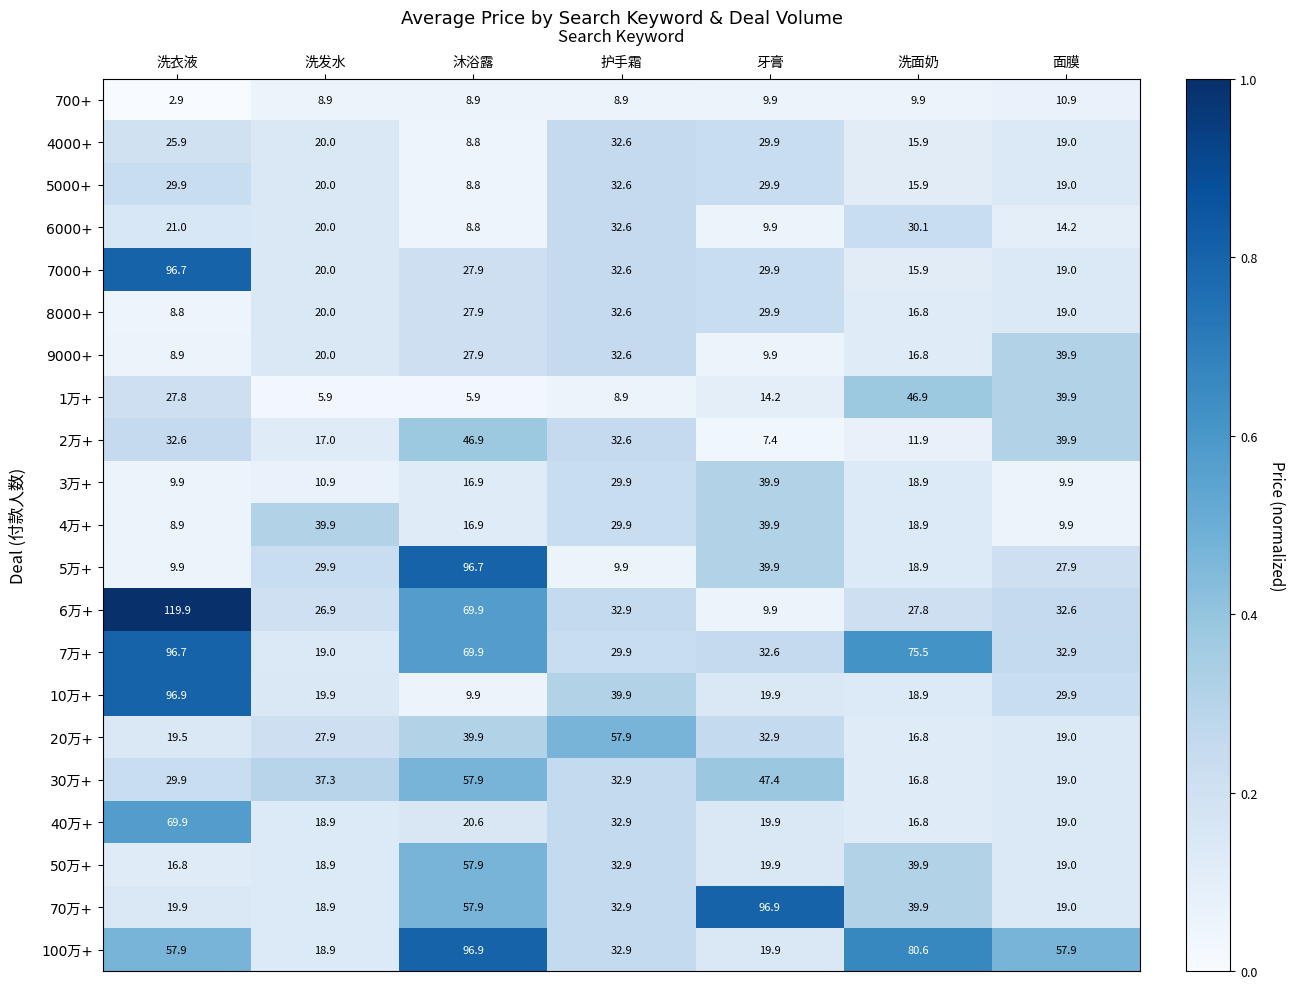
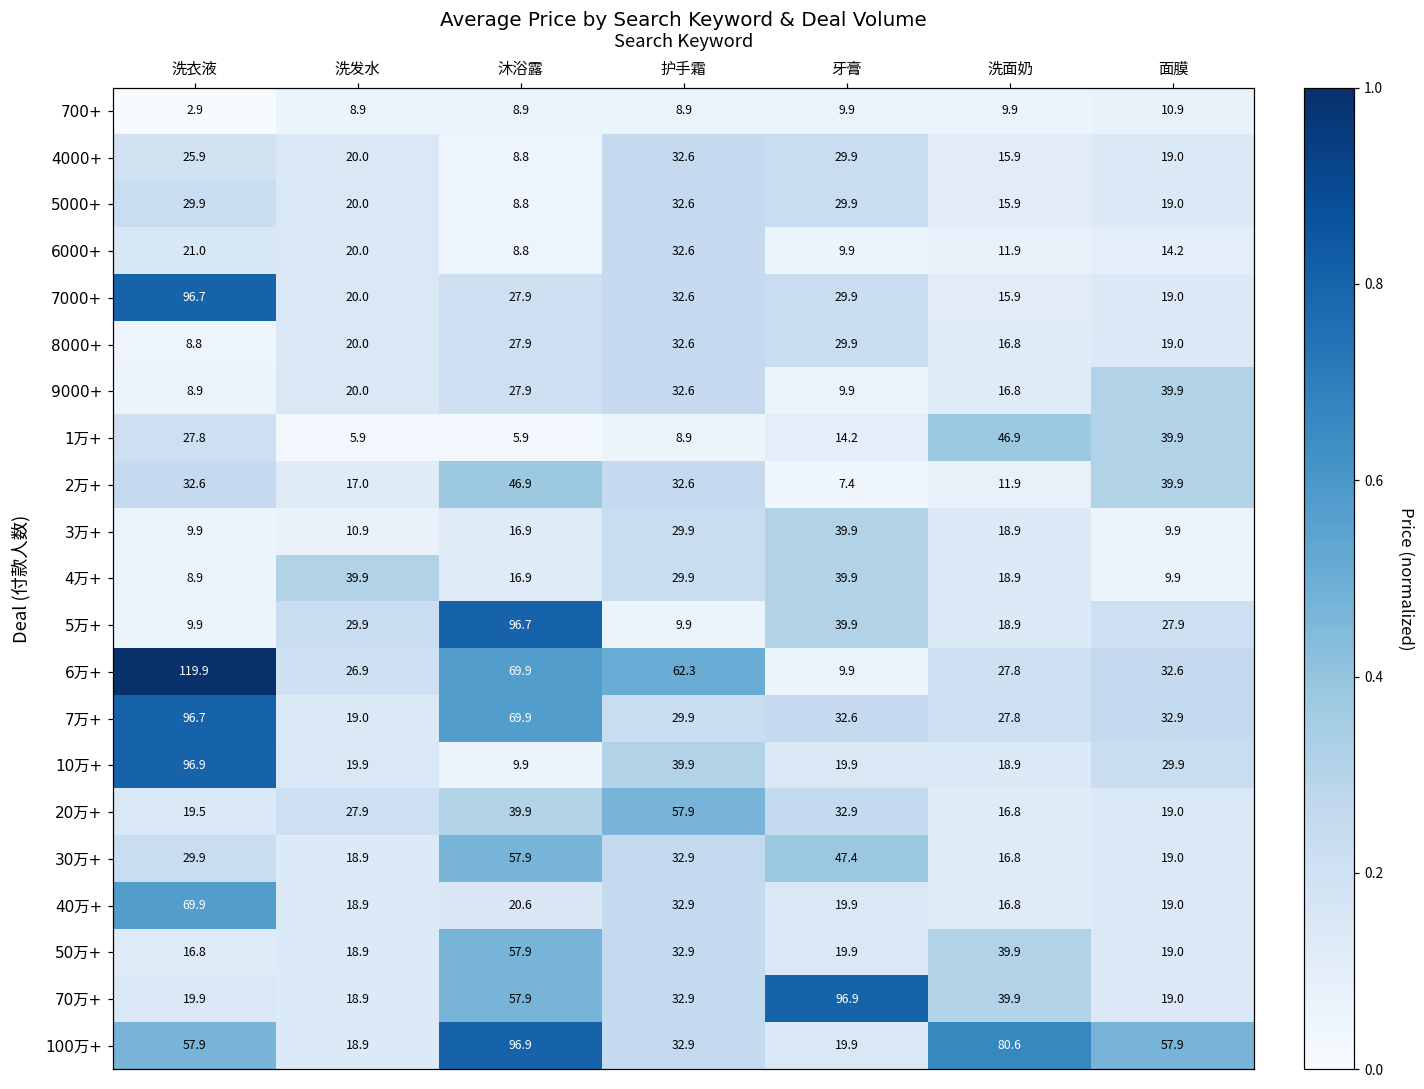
  {
    "700+": {
      "洗衣液": 2.9,
      "洗发水": 8.9,
      "沐浴露": 8.9,
      "护手霜": 8.9,
      "牙膏": 9.9,
      "洗面奶": 9.9,
      "面膜": 10.9
    },
    "4000+": {
      "洗衣液": 25.9,
      "洗发水": 20.0,
      "沐浴露": 8.8,
      "护手霜": 32.6,
      "牙膏": 29.9,
      "洗面奶": 15.9,
      "面膜": 19.0
    },
    "5000+": {
      "洗衣液": 29.9,
      "洗发水": 20.0,
      "沐浴露": 8.8,
      "护手霜": 32.6,
      "牙膏": 29.9,
      "洗面奶": 15.9,
      "面膜": 19.0
    },
    "6000+": {
      "洗衣液": 21.0,
      "洗发水": 20.0,
      "沐浴露": 8.8,
      "护手霜": 32.6,
      "牙膏": 9.9,
-     "洗面奶": 30.1,
+     "洗面奶": 11.9,
      "面膜": 14.2
    },
    "7000+": {
      "洗衣液": 96.7,
      "洗发水": 20.0,
      "沐浴露": 27.9,
      "护手霜": 32.6,
      "牙膏": 29.9,
      "洗面奶": 15.9,
      "面膜": 19.0
    },
    "8000+": {
      "洗衣液": 8.8,
      "洗发水": 20.0,
      "沐浴露": 27.9,
      "护手霜": 32.6,
      "牙膏": 29.9,
      "洗面奶": 16.8,
      "面膜": 19.0
    },
    "9000+": {
      "洗衣液": 8.9,
      "洗发水": 20.0,
      "沐浴露": 27.9,
      "护手霜": 32.6,
      "牙膏": 9.9,
      "洗面奶": 16.8,
      "面膜": 39.9
    },
    "1万+": {
      "洗衣液": 27.8,
      "洗发水": 5.9,
      "沐浴露": 5.9,
      "护手霜": 8.9,
      "牙膏": 14.2,
      "洗面奶": 46.9,
      "面膜": 39.9
    },
    "2万+": {
      "洗衣液": 32.6,
      "洗发水": 17.0,
      "沐浴露": 46.9,
      "护手霜": 32.6,
      "牙膏": 7.4,
      "洗面奶": 11.9,
      "面膜": 39.9
    },
    "3万+": {
      "洗衣液": 9.9,
      "洗发水": 10.9,
      "沐浴露": 16.9,
      "护手霜": 29.9,
      "牙膏": 39.9,
      "洗面奶": 18.9,
      "面膜": 9.9
    },
    "4万+": {
      "洗衣液": 8.9,
      "洗发水": 39.9,
      "沐浴露": 16.9,
      "护手霜": 29.9,
      "牙膏": 39.9,
      "洗面奶": 18.9,
      "面膜": 9.9
    },
    "5万+": {
      "洗衣液": 9.9,
      "洗发水": 29.9,
      "沐浴露": 96.7,
      "护手霜": 9.9,
      "牙膏": 39.9,
      "洗面奶": 18.9,
      "面膜": 27.9
    },
    "6万+": {
      "洗衣液": 119.9,
      "洗发水": 26.9,
      "沐浴露": 69.9,
-     "护手霜": 32.9,
+     "护手霜": 62.3,
      "牙膏": 9.9,
      "洗面奶": 27.8,
      "面膜": 32.6
    },
    "7万+": {
      "洗衣液": 96.7,
      "洗发水": 19.0,
      "沐浴露": 69.9,
      "护手霜": 29.9,
      "牙膏": 32.6,
-     "洗面奶": 75.5,
+     "洗面奶": 27.8,
      "面膜": 32.9
    },
    "10万+": {
      "洗衣液": 96.9,
      "洗发水": 19.9,
      "沐浴露": 9.9,
      "护手霜": 39.9,
      "牙膏": 19.9,
      "洗面奶": 18.9,
      "面膜": 29.9
    },
    "20万+": {
      "洗衣液": 19.5,
      "洗发水": 27.9,
      "沐浴露": 39.9,
      "护手霜": 57.9,
      "牙膏": 32.9,
      "洗面奶": 16.8,
      "面膜": 19.0
    },
    "30万+": {
      "洗衣液": 29.9,
-     "洗发水": 37.3,
+     "洗发水": 18.9,
      "沐浴露": 57.9,
      "护手霜": 32.9,
      "牙膏": 47.4,
      "洗面奶": 16.8,
      "面膜": 19.0
    },
    "40万+": {
      "洗衣液": 69.9,
      "洗发水": 18.9,
      "沐浴露": 20.6,
      "护手霜": 32.9,
      "牙膏": 19.9,
      "洗面奶": 16.8,
      "面膜": 19.0
    },
    "50万+": {
      "洗衣液": 16.8,
      "洗发水": 18.9,
      "沐浴露": 57.9,
      "护手霜": 32.9,
      "牙膏": 19.9,
      "洗面奶": 39.9,
      "面膜": 19.0
    },
    "70万+": {
      "洗衣液": 19.9,
      "洗发水": 18.9,
      "沐浴露": 57.9,
      "护手霜": 32.9,
      "牙膏": 96.9,
      "洗面奶": 39.9,
      "面膜": 19.0
    },
    "100万+": {
      "洗衣液": 57.9,
      "洗发水": 18.9,
      "沐浴露": 96.9,
      "护手霜": 32.9,
      "牙膏": 19.9,
      "洗面奶": 80.6,
      "面膜": 57.9
    }
  }
